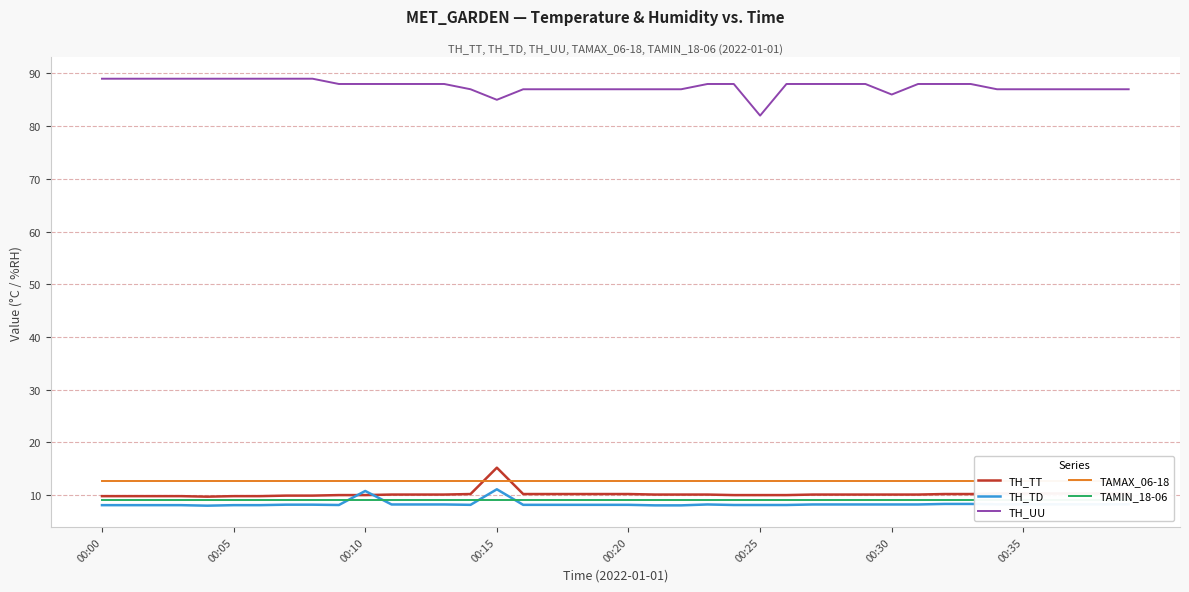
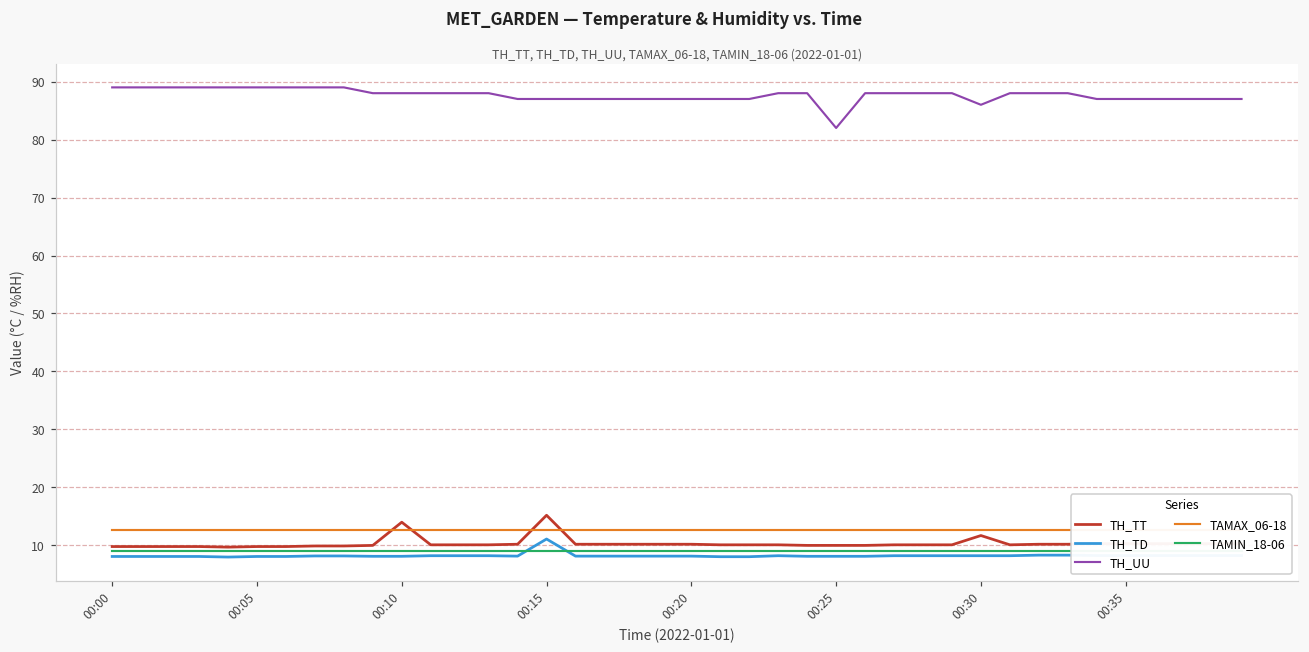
  {
    "TH_TT": {
      "00:00": 10,
      "00:05": 10,
-     "00:10": 10,
+     "00:10": 14,
      "00:15": 15,
      "00:20": 10,
      "00:25": 10,
-     "00:30": 10
+     "00:30": 12
    },
    "TH_TD": {
      "00:00": 8,
      "00:05": 8,
-     "00:10": 11,
+     "00:10": 8,
      "00:15": 11,
      "00:20": 8,
      "00:25": 8,
      "00:30": 8
    },
    "TH_UU": {
      "00:00": 89,
      "00:05": 89,
      "00:10": 88,
-     "00:15": 85,
+     "00:15": 87,
      "00:20": 87,
      "00:25": 82,
      "00:30": 86,
      "00:35": 87
    },
    "TAMAX_06-18": {
      "00:00": 13,
      "00:05": 13,
      "00:10": 13,
      "00:15": 13,
      "00:20": 13,
      "00:25": 13,
      "00:30": 13
    },
    "TAMIN_18-06": {
      "00:00": 9,
      "00:05": 9,
      "00:10": 9,
      "00:15": 9,
      "00:20": 9,
      "00:25": 9,
      "00:30": 9
    }
  }
